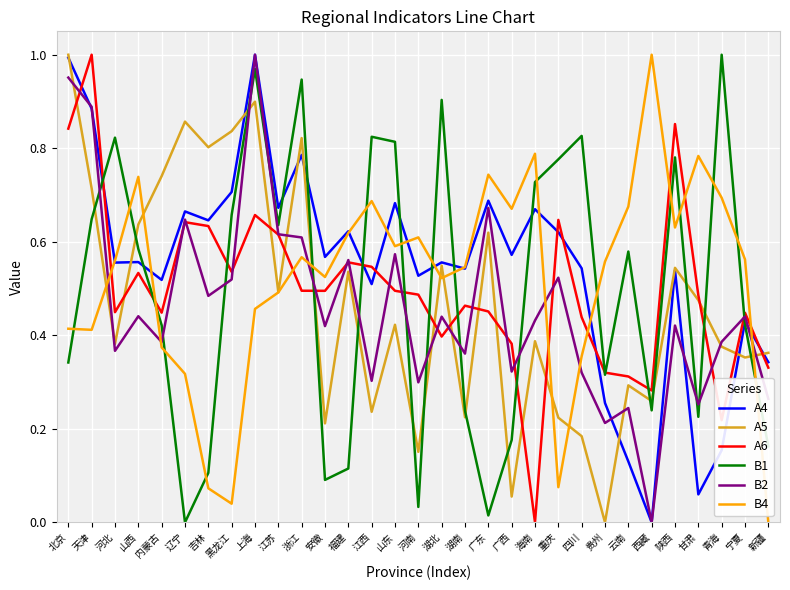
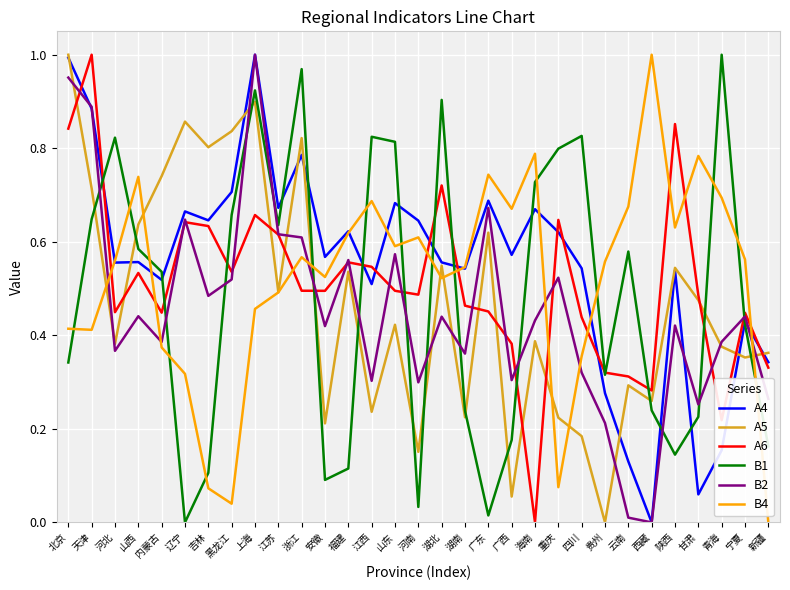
  {
    "A4": {
      "北京": 0.99,
      "山西": 0.56,
      "内蒙古": 0.52,
      "辽宁": 0.66,
      "吉林": 0.65,
      "黑龙江": 0.71,
      "江苏": 0.67,
      "浙江": 0.79,
      "安徽": 0.57,
      "江西": 0.51,
      "山东": 0.68,
-     "河南": 0.53,
+     "河南": 0.65,
      "湖北": 0.56,
      "广东": 0.69,
      "广西": 0.57,
      "海南": 0.67,
      "重庆": 0.62,
      "四川": 0.54,
-     "贵州": 0.26,
+     "贵州": 0.28,
      "云南": 0.13,
      "甘肃": 0.06,
      "宁夏": 0.43,
      "新疆": 0.34
    },
    "A6": {
      "北京": 0.84,
      "天津": 1.00,
      "河北": 0.45,
      "山西": 0.53,
      "内蒙古": 0.45,
      "辽宁": 0.64,
      "吉林": 0.63,
      "黑龙江": 0.54,
      "上海": 0.66,
      "浙江": 0.50,
      "安徽": 0.50,
      "江西": 0.55,
      "山东": 0.50,
      "河南": 0.49,
-     "湖北": 0.40,
+     "湖北": 0.72,
      "湖南": 0.46,
      "广东": 0.45,
      "广西": 0.38,
      "海南": 0.00,
      "重庆": 0.65,
      "四川": 0.44,
      "云南": 0.31,
      "西藏": 0.28,
      "陕西": 0.85,
      "甘肃": 0.49,
      "宁夏": 0.45,
      "新疆": 0.33
    },
    "B1": {
      "北京": 0.34,
      "天津": 0.65,
      "河北": 0.82,
      "山西": 0.58,
-     "内蒙古": 0.42,
+     "内蒙古": 0.54,
      "辽宁": 0.00,
      "吉林": 0.11,
      "黑龙江": 0.66,
-     "上海": 0.97,
+     "上海": 0.92,
      "江苏": 0.64,
-     "浙江": 0.95,
+     "浙江": 0.97,
      "安徽": 0.09,
      "福建": 0.12,
      "江西": 0.82,
      "山东": 0.81,
      "河南": 0.03,
      "湖北": 0.90,
      "湖南": 0.24,
      "广东": 0.01,
      "广西": 0.18,
      "海南": 0.73,
-     "重庆": 0.78,
+     "重庆": 0.80,
      "四川": 0.83,
      "云南": 0.58,
      "西藏": 0.24,
-     "陕西": 0.78,
+     "陕西": 0.14,
      "甘肃": 0.23,
      "青海": 1.00,
      "宁夏": 0.42
    },
    "B2": {
      "北京": 0.95,
      "河北": 0.37,
      "山西": 0.44,
      "内蒙古": 0.39,
      "辽宁": 0.65,
      "吉林": 0.48,
      "黑龙江": 0.52,
      "浙江": 0.61,
      "安徽": 0.42,
      "江西": 0.30,
      "山东": 0.57,
      "河南": 0.30,
      "湖北": 0.44,
      "湖南": 0.36,
      "广东": 0.67,
-     "广西": 0.32,
+     "广西": 0.30,
      "海南": 0.43,
      "重庆": 0.52,
      "四川": 0.32,
      "贵州": 0.21,
-     "云南": 0.24,
+     "云南": 0.01,
      "陕西": 0.42,
      "甘肃": 0.25,
      "青海": 0.39,
      "宁夏": 0.44
    }
  }
